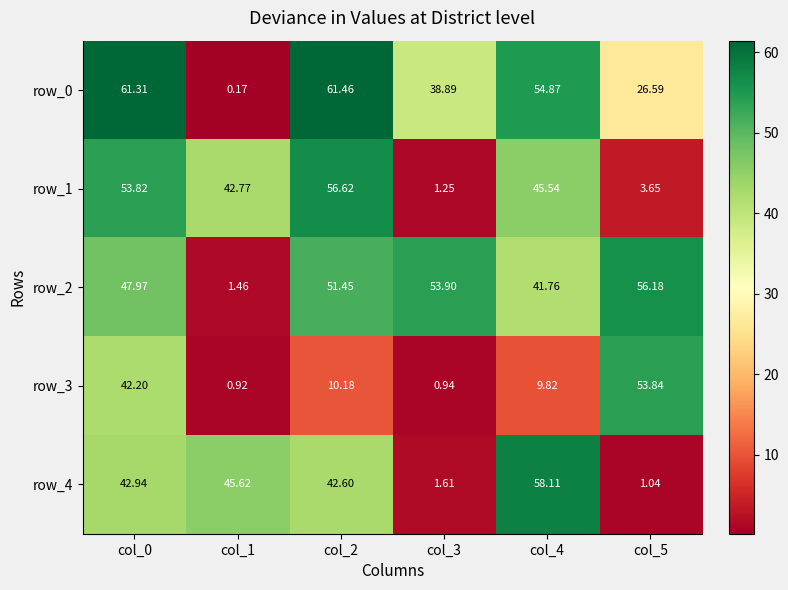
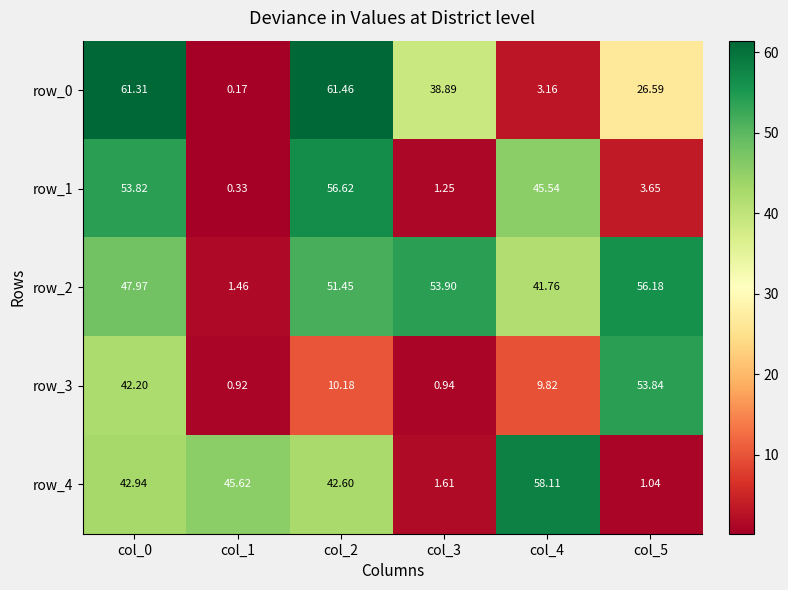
  {
    "row_0": {
      "col_0": 61.31,
      "col_1": 0.17,
      "col_2": 61.46,
      "col_3": 38.89,
-     "col_4": 54.87,
+     "col_4": 3.16,
      "col_5": 26.59
    },
    "row_1": {
      "col_0": 53.82,
-     "col_1": 42.77,
+     "col_1": 0.33,
      "col_2": 56.62,
      "col_3": 1.25,
      "col_4": 45.54,
      "col_5": 3.65
    },
    "row_2": {
      "col_0": 47.97,
      "col_1": 1.46,
      "col_2": 51.45,
      "col_3": 53.90,
      "col_4": 41.76,
      "col_5": 56.18
    },
    "row_3": {
      "col_0": 42.20,
      "col_1": 0.92,
      "col_2": 10.18,
      "col_3": 0.94,
      "col_4": 9.82,
      "col_5": 53.84
    },
    "row_4": {
      "col_0": 42.94,
      "col_1": 45.62,
      "col_2": 42.60,
      "col_3": 1.61,
      "col_4": 58.11,
      "col_5": 1.04
    }
  }
